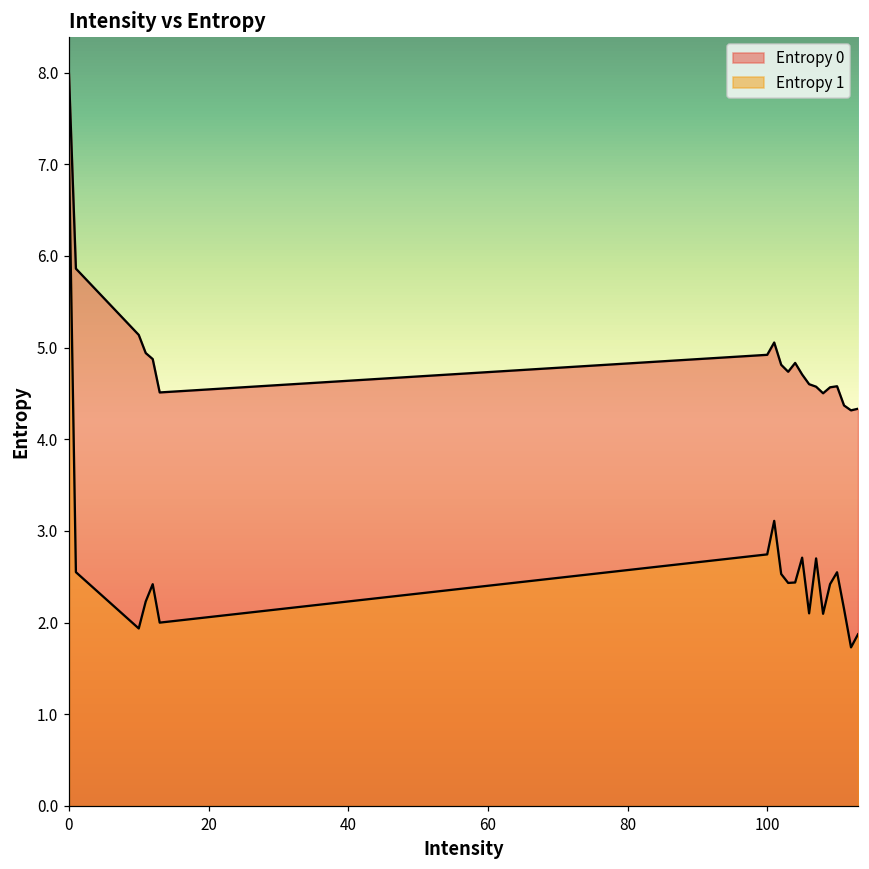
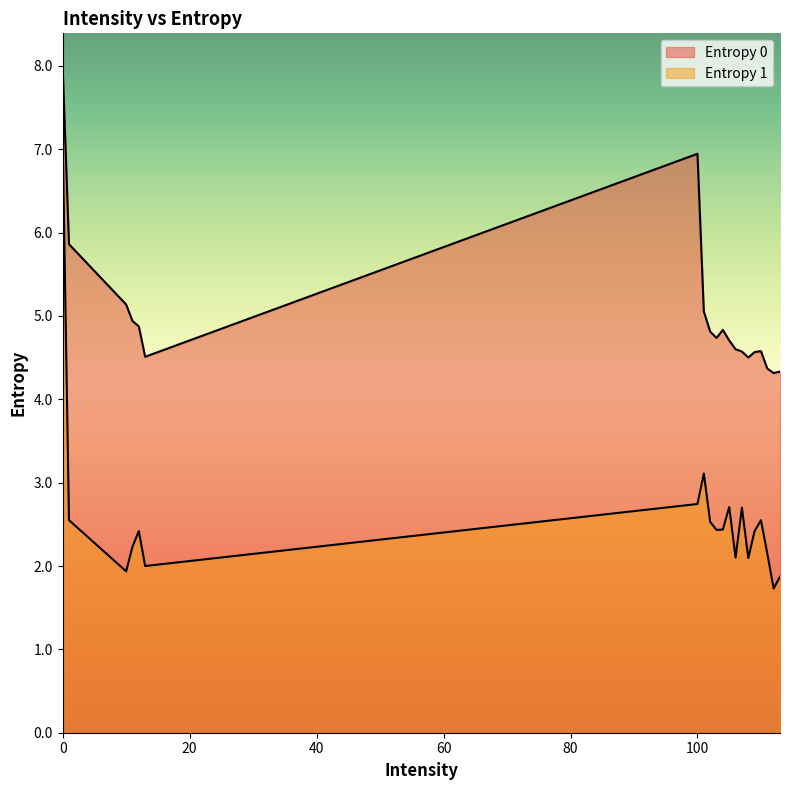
  {
    "Entropy 0": {
      "0": 8.0,
-     "100": 4.9
+     "100": 6.9
    },
    "Entropy 1": {
      "0": 7.1,
      "100": 2.7
    }
  }
